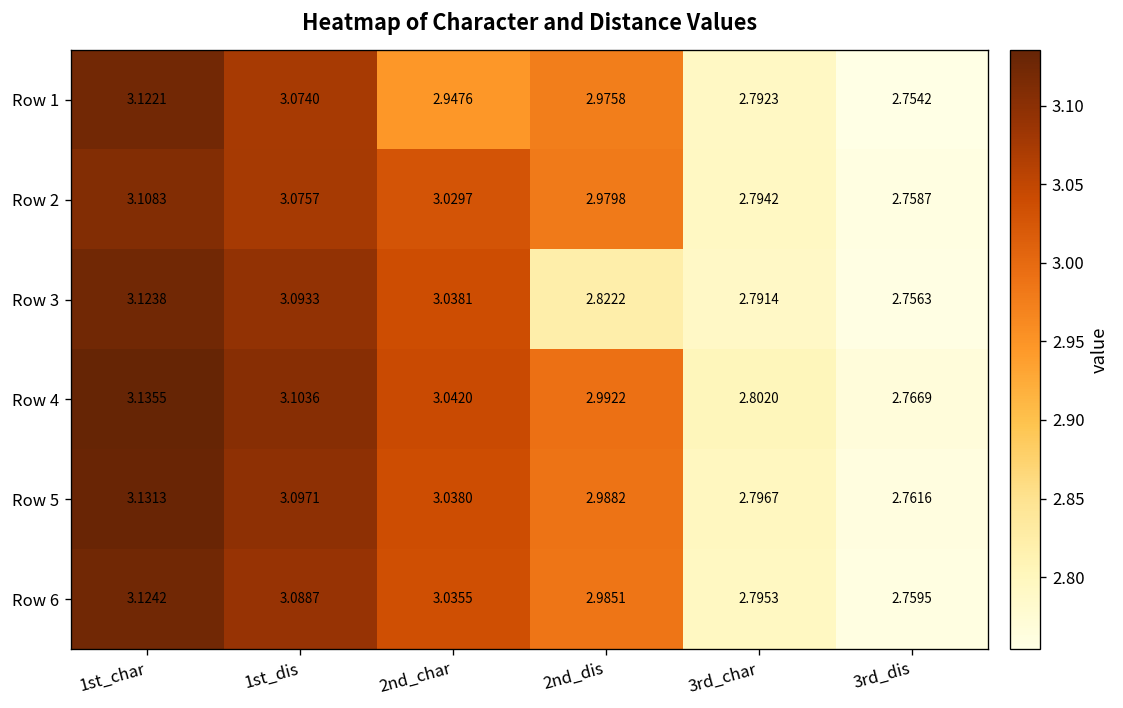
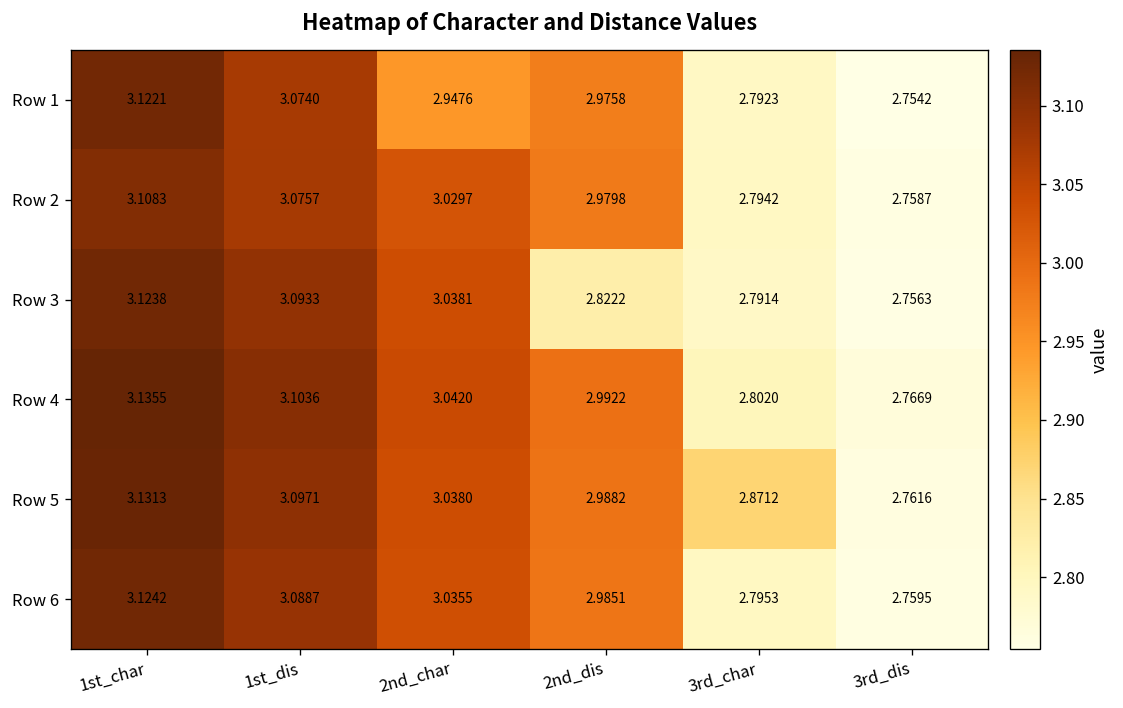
  {
    "Row 1": {
      "1st_char": 3.1221,
      "1st_dis": 3.0740,
      "2nd_char": 2.9476,
      "2nd_dis": 2.9758,
      "3rd_char": 2.7923,
      "3rd_dis": 2.7542
    },
    "Row 2": {
      "1st_char": 3.1083,
      "1st_dis": 3.0757,
      "2nd_char": 3.0297,
      "2nd_dis": 2.9798,
      "3rd_char": 2.7942,
      "3rd_dis": 2.7587
    },
    "Row 3": {
      "1st_char": 3.1238,
      "1st_dis": 3.0933,
      "2nd_char": 3.0381,
      "2nd_dis": 2.8222,
      "3rd_char": 2.7914,
      "3rd_dis": 2.7563
    },
    "Row 4": {
      "1st_char": 3.1355,
      "1st_dis": 3.1036,
      "2nd_char": 3.0420,
      "2nd_dis": 2.9922,
      "3rd_char": 2.8020,
      "3rd_dis": 2.7669
    },
    "Row 5": {
      "1st_char": 3.1313,
      "1st_dis": 3.0971,
      "2nd_char": 3.0380,
      "2nd_dis": 2.9882,
-     "3rd_char": 2.7967,
+     "3rd_char": 2.8712,
      "3rd_dis": 2.7616
    },
    "Row 6": {
      "1st_char": 3.1242,
      "1st_dis": 3.0887,
      "2nd_char": 3.0355,
      "2nd_dis": 2.9851,
      "3rd_char": 2.7953,
      "3rd_dis": 2.7595
    }
  }
